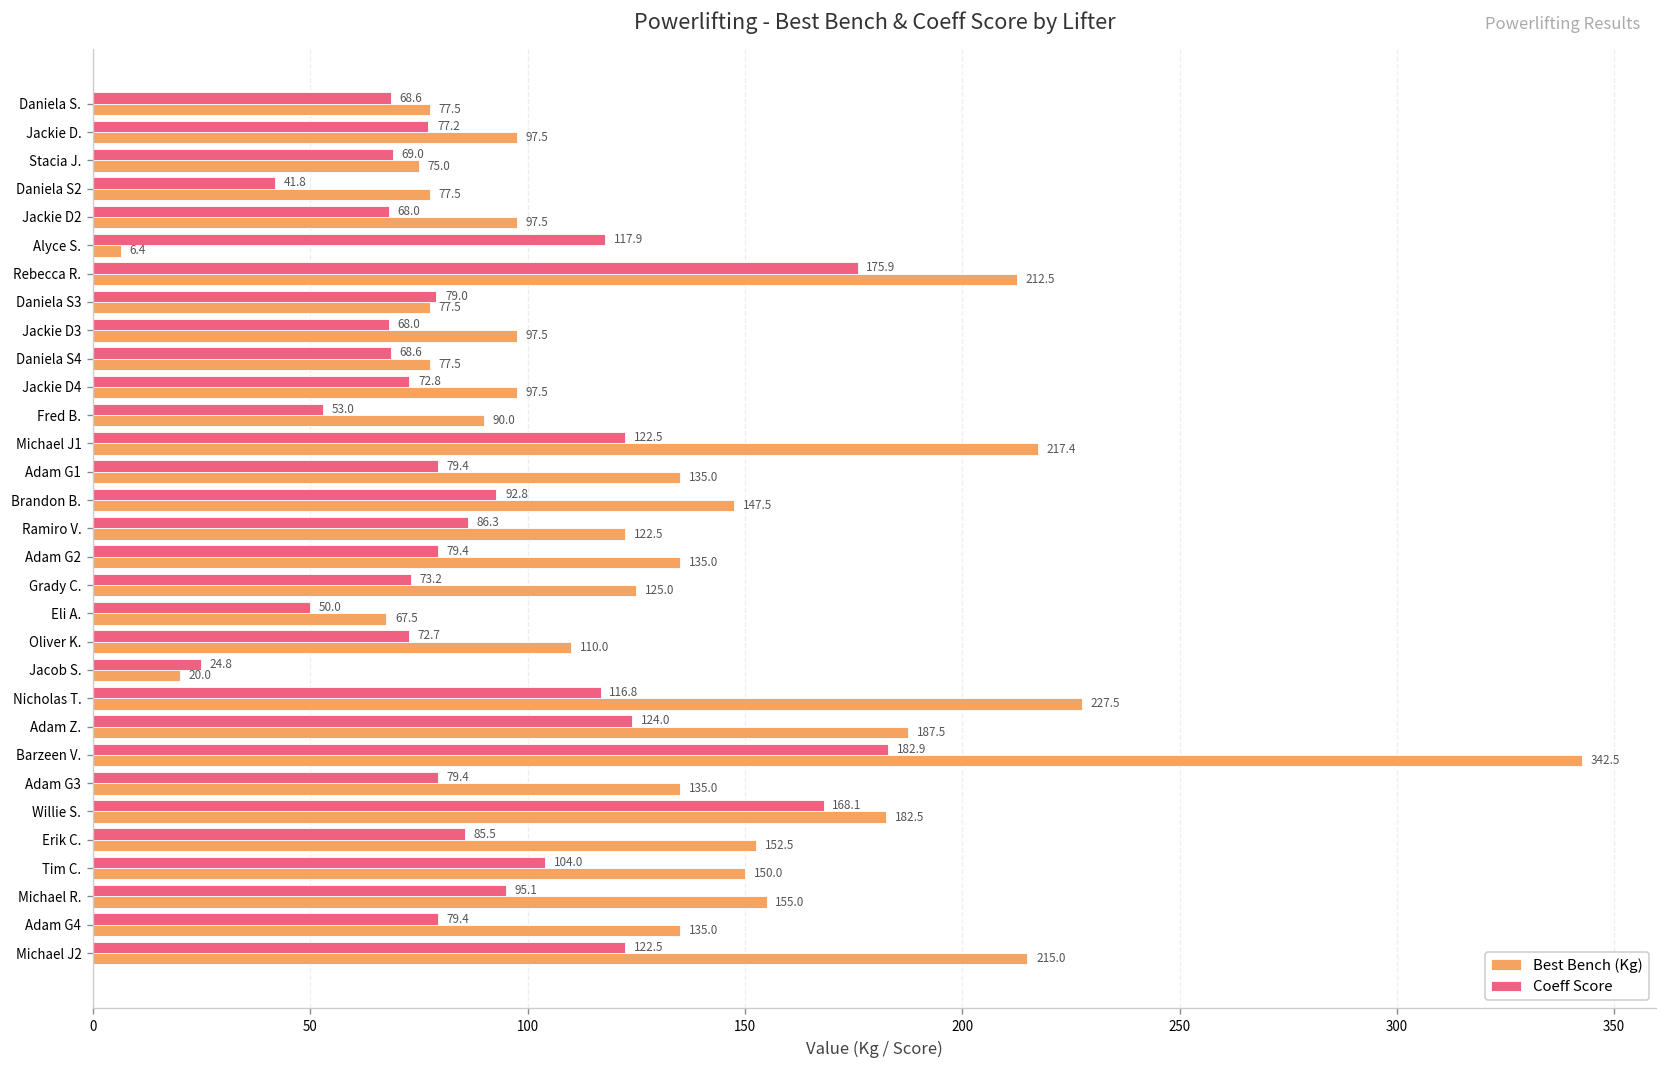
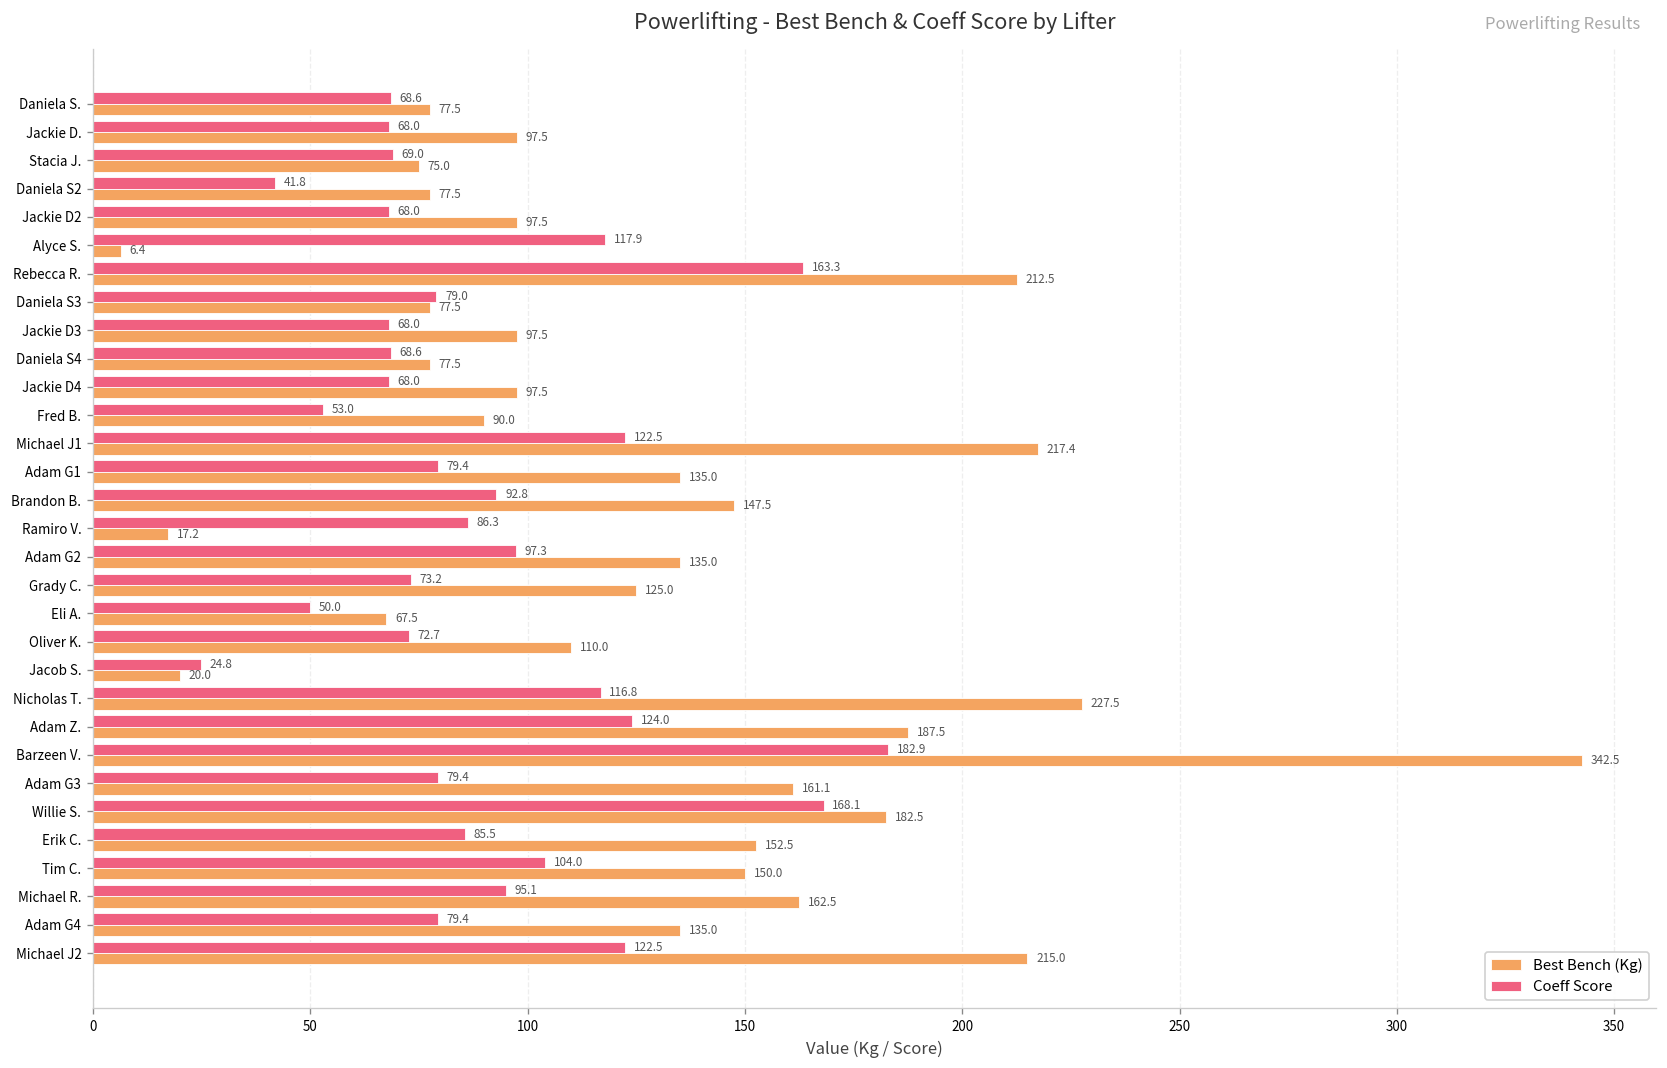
  {
    "Best Bench (Kg)": {
      "Daniela S.": 77.5,
      "Jackie D.": 97.5,
      "Stacia J.": 75.0,
      "Daniela S2": 77.5,
      "Jackie D2": 97.5,
      "Alyce S.": 6.4,
      "Rebecca R.": 212.5,
      "Daniela S3": 77.5,
      "Jackie D3": 97.5,
      "Daniela S4": 77.5,
      "Jackie D4": 97.5,
      "Fred B.": 90.0,
      "Michael J1": 217.4,
      "Adam G1": 135.0,
      "Brandon B.": 147.5,
-     "Ramiro V.": 122.5,
+     "Ramiro V.": 17.2,
      "Adam G2": 135.0,
      "Grady C.": 125.0,
      "Eli A.": 67.5,
      "Oliver K.": 110.0,
      "Jacob S.": 20.0,
      "Nicholas T.": 227.5,
      "Adam Z.": 187.5,
      "Barzeen V.": 342.5,
-     "Adam G3": 135.0,
+     "Adam G3": 161.1,
      "Willie S.": 182.5,
      "Erik C.": 152.5,
      "Tim C.": 150.0,
-     "Michael R.": 155.0,
+     "Michael R.": 162.5,
      "Adam G4": 135.0,
      "Michael J2": 215.0
    },
    "Coeff Score": {
      "Daniela S.": 68.6,
-     "Jackie D.": 77.2,
+     "Jackie D.": 68.0,
      "Stacia J.": 69.0,
      "Daniela S2": 41.8,
      "Jackie D2": 68.0,
      "Alyce S.": 117.9,
-     "Rebecca R.": 175.9,
+     "Rebecca R.": 163.3,
      "Daniela S3": 79.0,
      "Jackie D3": 68.0,
      "Daniela S4": 68.6,
-     "Jackie D4": 72.8,
+     "Jackie D4": 68.0,
      "Fred B.": 53.0,
      "Michael J1": 122.5,
      "Adam G1": 79.4,
      "Brandon B.": 92.8,
      "Ramiro V.": 86.3,
-     "Adam G2": 79.4,
+     "Adam G2": 97.3,
      "Grady C.": 73.2,
      "Eli A.": 50.0,
      "Oliver K.": 72.7,
      "Jacob S.": 24.8,
      "Nicholas T.": 116.8,
      "Adam Z.": 124.0,
      "Barzeen V.": 182.9,
      "Adam G3": 79.4,
      "Willie S.": 168.1,
      "Erik C.": 85.5,
      "Tim C.": 104.0,
      "Michael R.": 95.1,
      "Adam G4": 79.4,
      "Michael J2": 122.5
    }
  }
